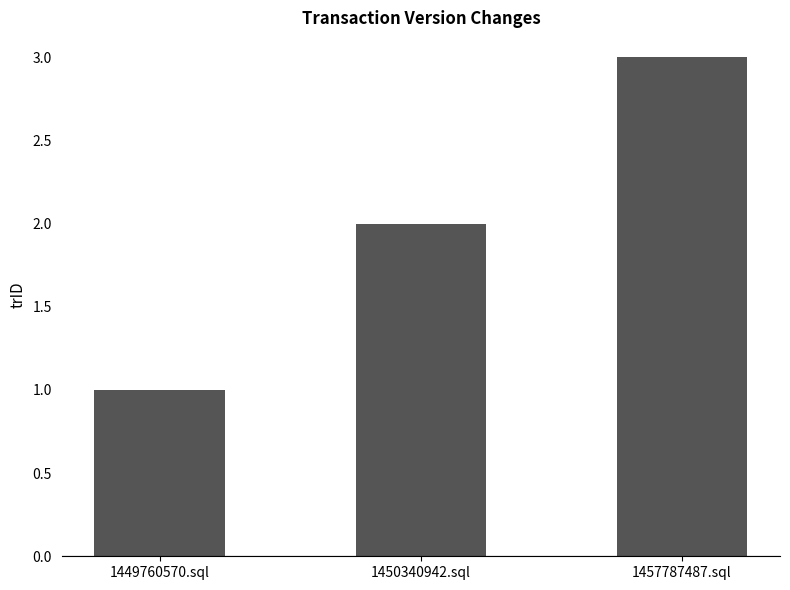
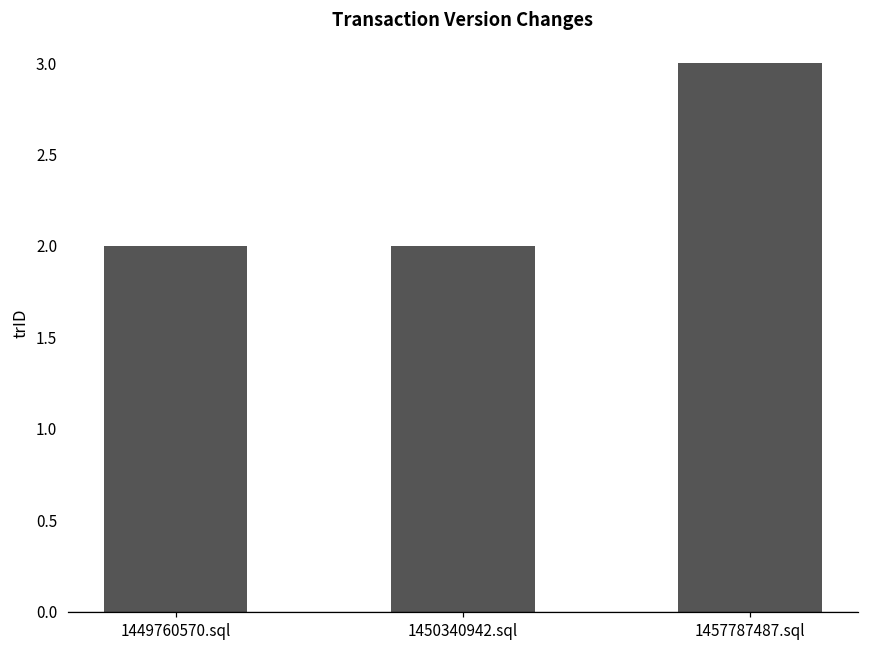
  {
-   "1449760570.sql": 1,
+   "1449760570.sql": 2,
    "1450340942.sql": 2,
    "1457787487.sql": 3
  }
